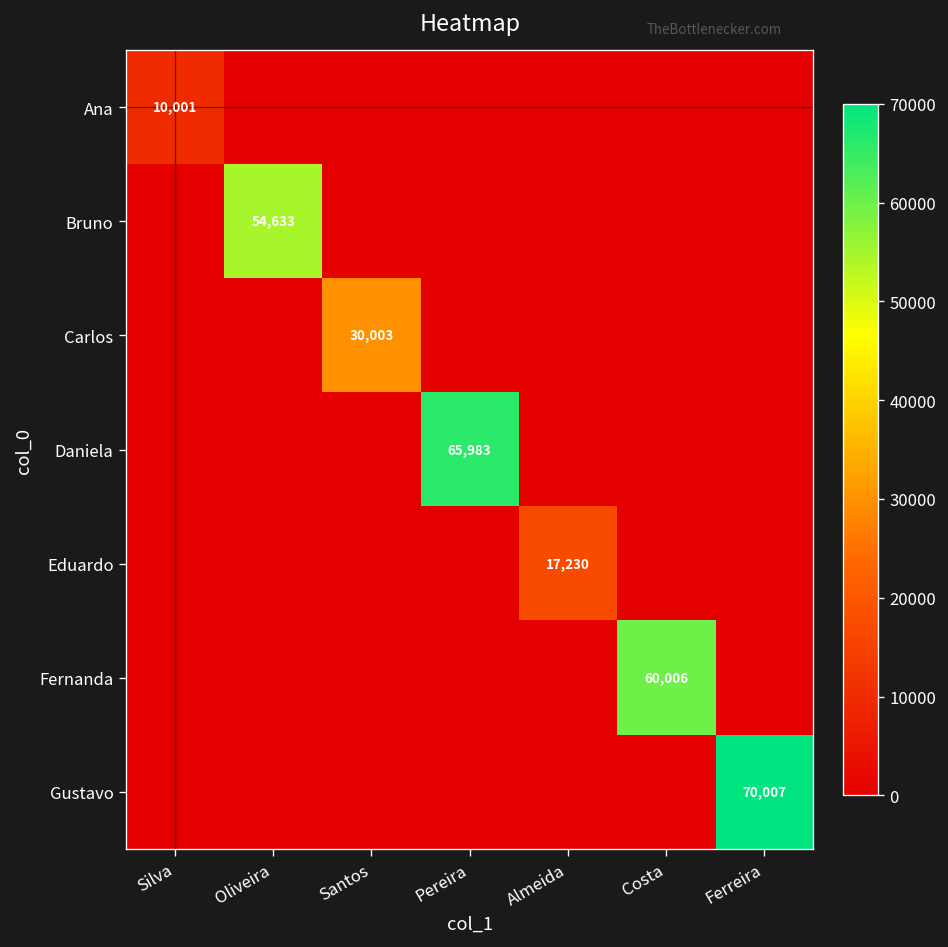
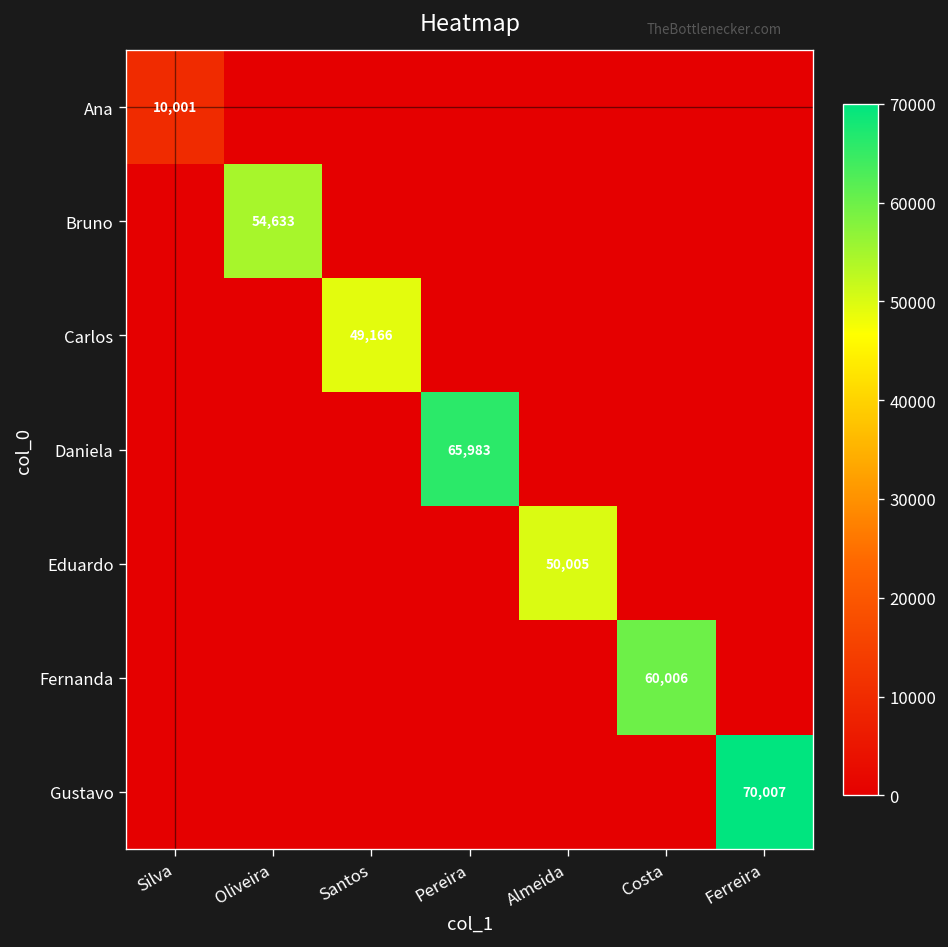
  {
    "Ana": {
      "Silva": "10,001"
    },
    "Bruno": {
      "Oliveira": "54,633"
    },
    "Carlos": {
-     "Santos": "30,003"
+     "Santos": "49,166"
    },
    "Daniela": {
      "Pereira": "65,983"
    },
    "Eduardo": {
-     "Almeida": "17,230"
+     "Almeida": "50,005"
    },
    "Fernanda": {
      "Costa": "60,006"
    },
    "Gustavo": {
      "Ferreira": "70,007"
    }
  }
